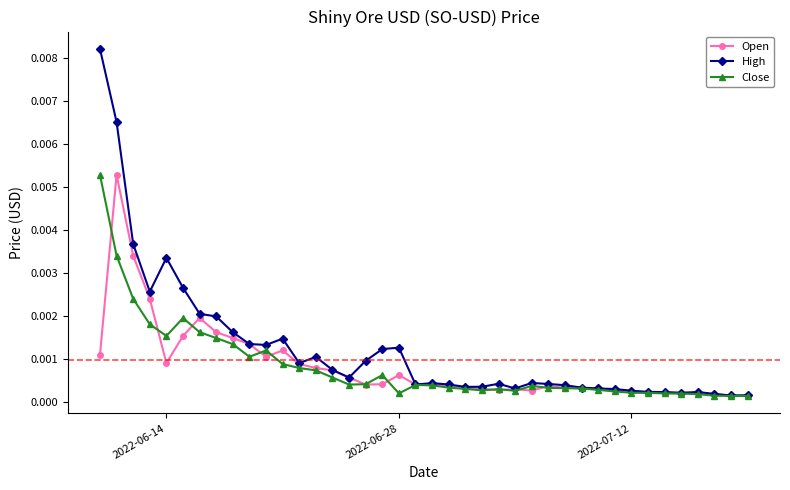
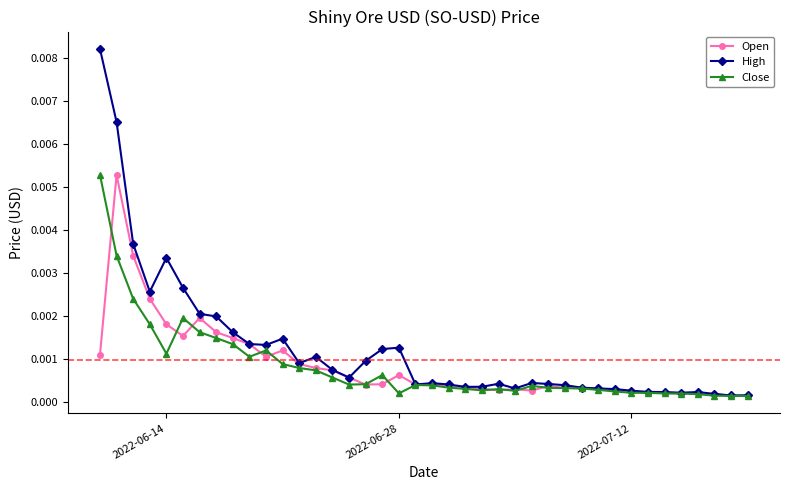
  {
    "Open": {
-     "2022-06-14": 0.0009,
+     "2022-06-14": 0.0018,
      "2022-06-28": 0.0006
    },
    "High": {
      "2022-06-14": 0.0033,
      "2022-06-28": 0.0013
    },
    "Close": {
-     "2022-06-14": 0.0015,
+     "2022-06-14": 0.0011,
      "2022-06-28": 0.0002
    }
  }
